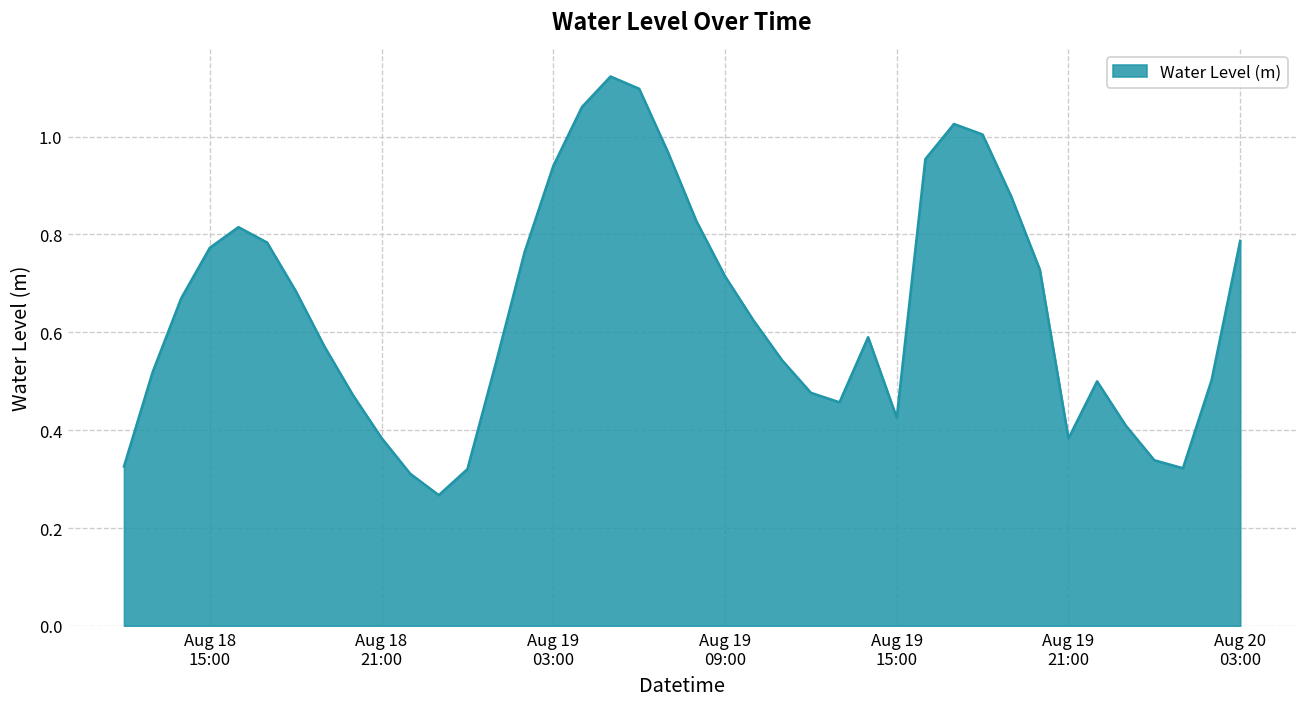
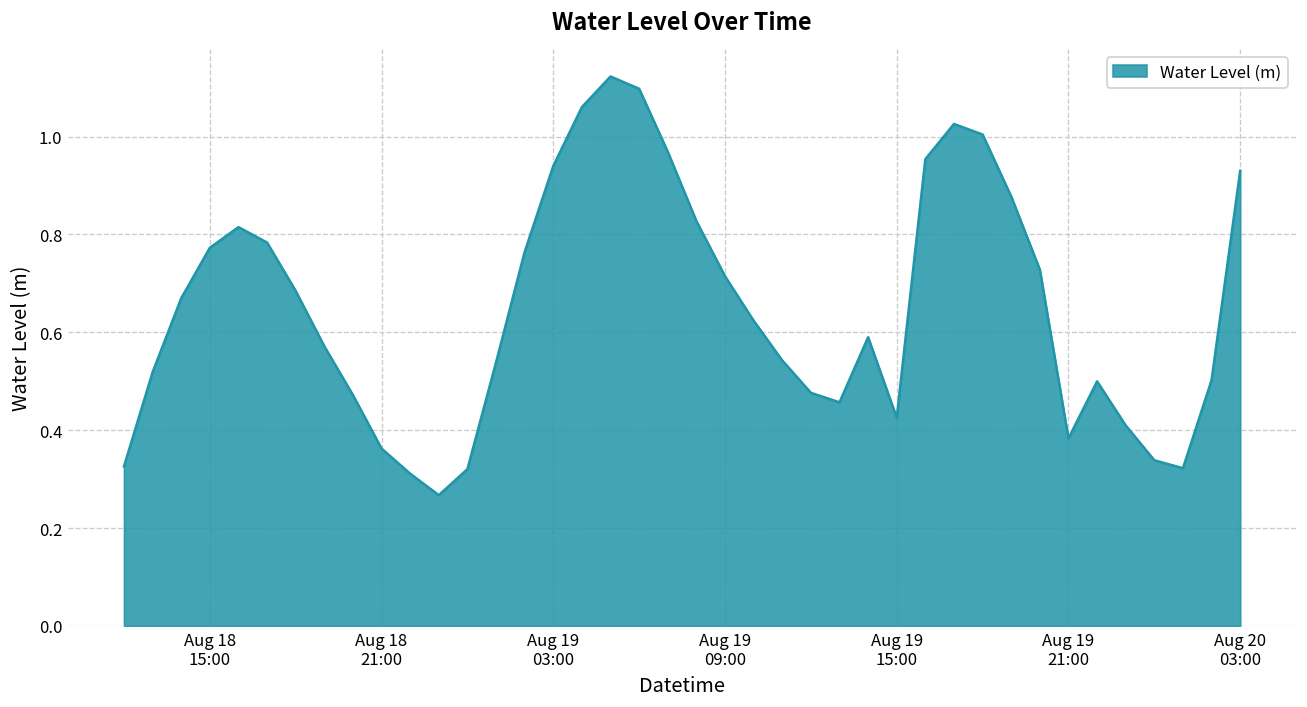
  {
    "Aug 18 15:00": 0.77,
-   "Aug 18 21:00": 0.38,
+   "Aug 18 21:00": 0.36,
    "Aug 19 03:00": 0.94,
    "Aug 19 09:00": 0.71,
    "Aug 19 15:00": 0.43,
    "Aug 19 21:00": 0.38,
-   "Aug 20 03:00": 0.79
+   "Aug 20 03:00": 0.93
  }
